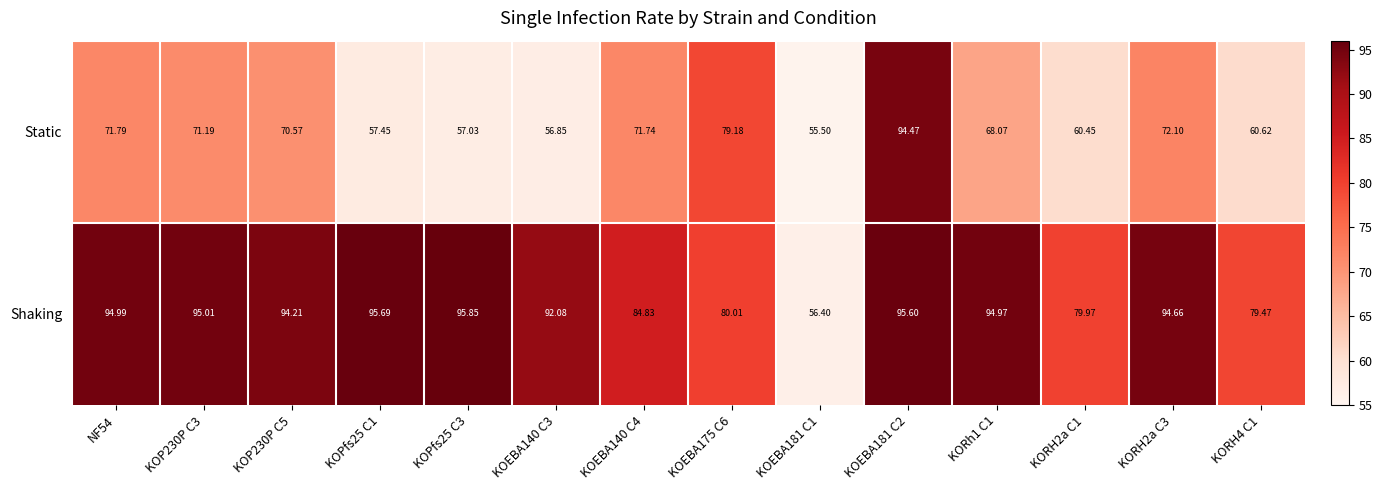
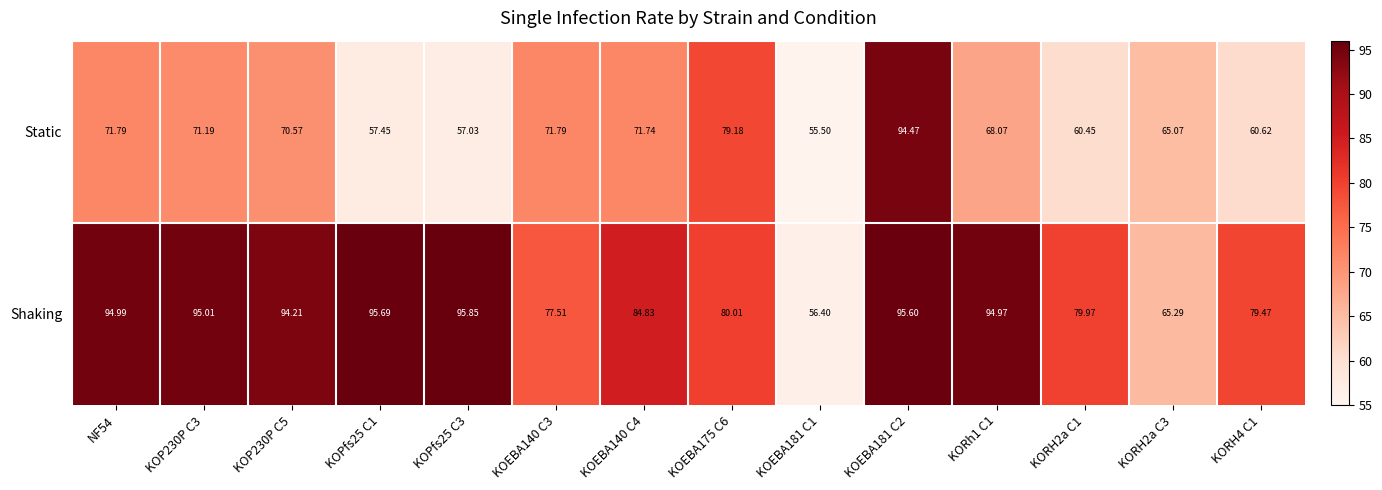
  {
    "Static": {
      "NF54": 71.79,
      "KOP230P C3": 71.19,
      "KOP230P C5": 70.57,
      "KOPfs25 C1": 57.45,
      "KOPfs25 C3": 57.03,
-     "KOEBA140 C3": 56.85,
+     "KOEBA140 C3": 71.79,
      "KOEBA140 C4": 71.74,
      "KOEBA175 C6": 79.18,
      "KOEBA181 C1": 55.50,
      "KOEBA181 C2": 94.47,
      "KORh1 C1": 68.07,
      "KORH2a C1": 60.45,
-     "KORH2a C3": 72.10,
+     "KORH2a C3": 65.07,
      "KORH4 C1": 60.62
    },
    "Shaking": {
      "NF54": 94.99,
      "KOP230P C3": 95.01,
      "KOP230P C5": 94.21,
      "KOPfs25 C1": 95.69,
      "KOPfs25 C3": 95.85,
-     "KOEBA140 C3": 92.08,
+     "KOEBA140 C3": 77.51,
      "KOEBA140 C4": 84.83,
      "KOEBA175 C6": 80.01,
      "KOEBA181 C1": 56.40,
      "KOEBA181 C2": 95.60,
      "KORh1 C1": 94.97,
      "KORH2a C1": 79.97,
-     "KORH2a C3": 94.66,
+     "KORH2a C3": 65.29,
      "KORH4 C1": 79.47
    }
  }
